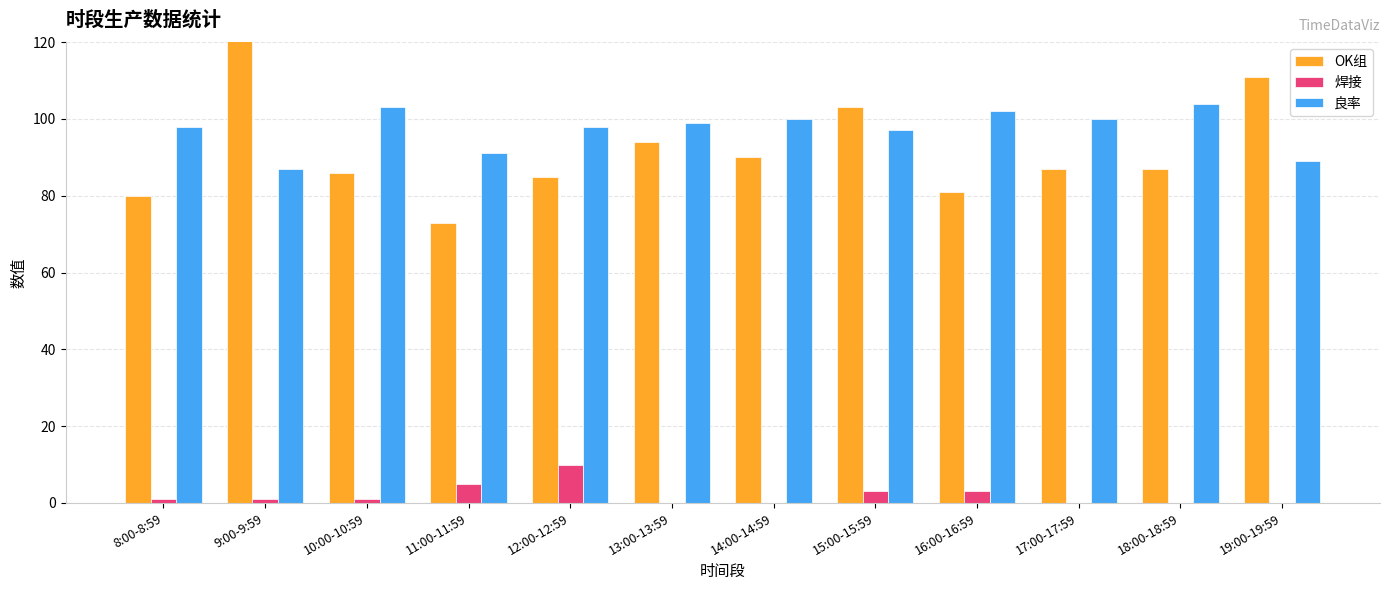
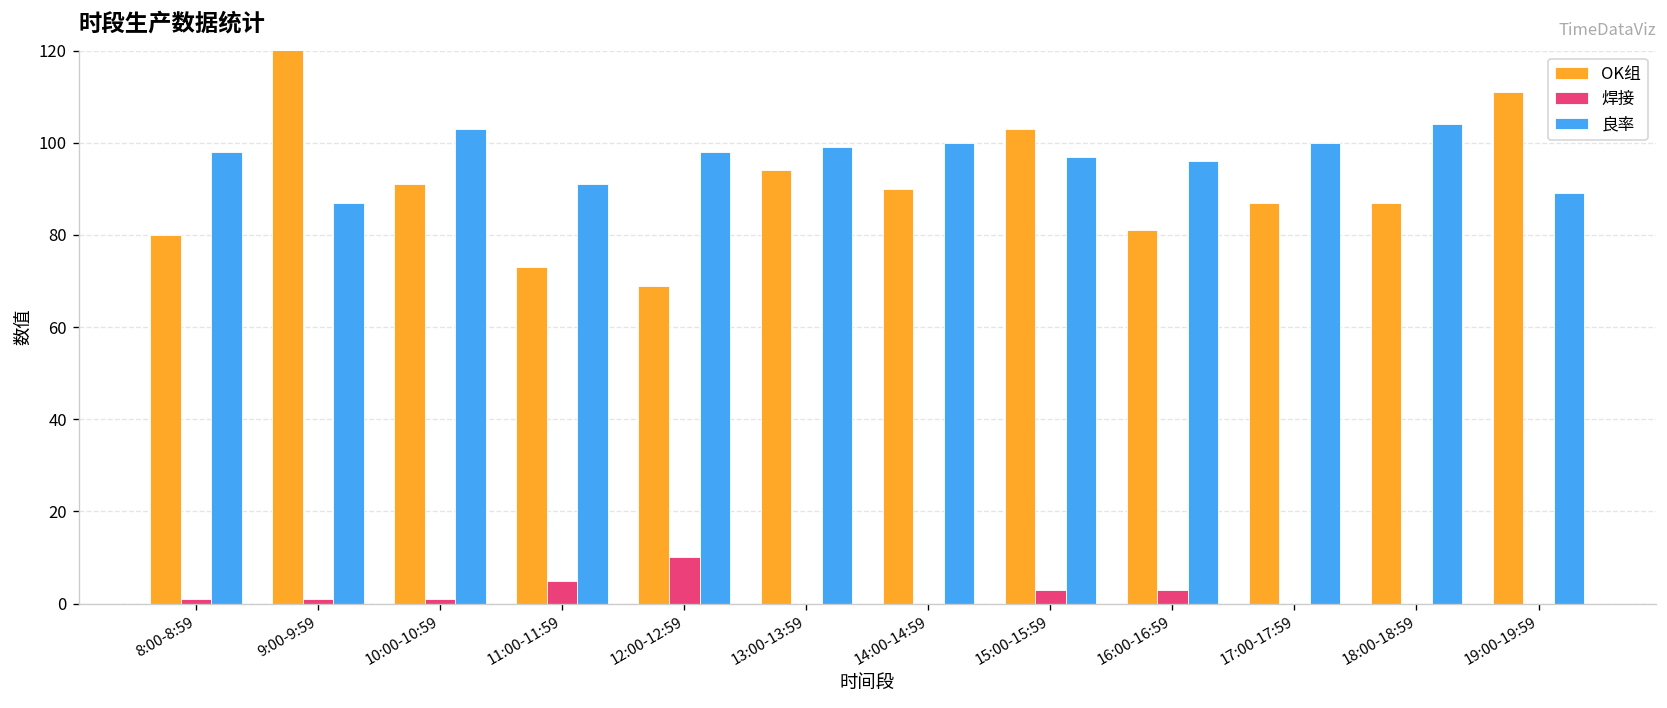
  {
    "OK组": {
      "8:00-8:59": 80,
-     "10:00-10:59": 86,
+     "10:00-10:59": 91,
      "11:00-11:59": 73,
-     "12:00-12:59": 85,
+     "12:00-12:59": 69,
      "13:00-13:59": 94,
      "14:00-14:59": 90,
      "15:00-15:59": 103,
      "16:00-16:59": 81,
      "17:00-17:59": 87,
      "18:00-18:59": 87,
      "19:00-19:59": 111
    },
    "焊接": {
      "8:00-8:59": 1,
      "9:00-9:59": 1,
      "10:00-10:59": 1,
      "11:00-11:59": 5,
      "12:00-12:59": 10,
      "13:00-13:59": 0,
      "14:00-14:59": 0,
      "15:00-15:59": 3,
      "16:00-16:59": 3,
      "17:00-17:59": 0,
      "18:00-18:59": 0,
      "19:00-19:59": 0
    },
    "良率": {
      "8:00-8:59": 98,
      "9:00-9:59": 87,
      "10:00-10:59": 103,
      "11:00-11:59": 91,
      "12:00-12:59": 98,
      "13:00-13:59": 99,
      "14:00-14:59": 100,
      "15:00-15:59": 97,
-     "16:00-16:59": 102,
+     "16:00-16:59": 96,
      "17:00-17:59": 100,
      "18:00-18:59": 104,
      "19:00-19:59": 89
    }
  }
